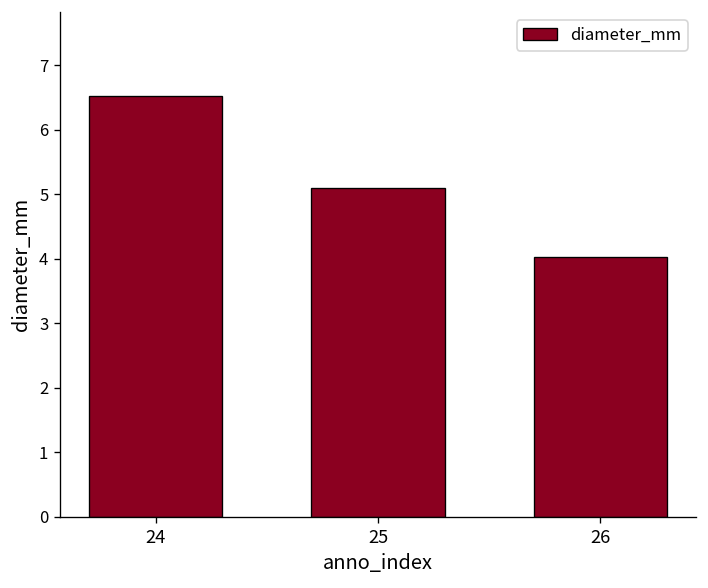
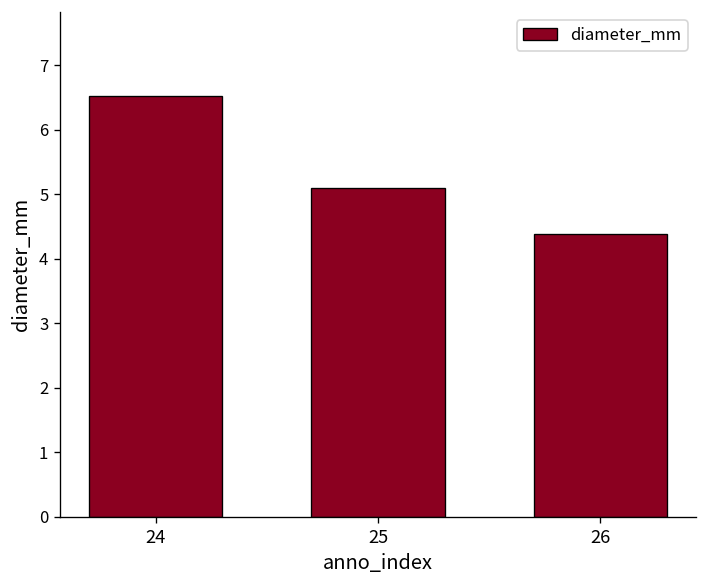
  {
    "24": 6.5,
    "25": 5.1,
-   "26": 4.0
+   "26": 4.4
  }
